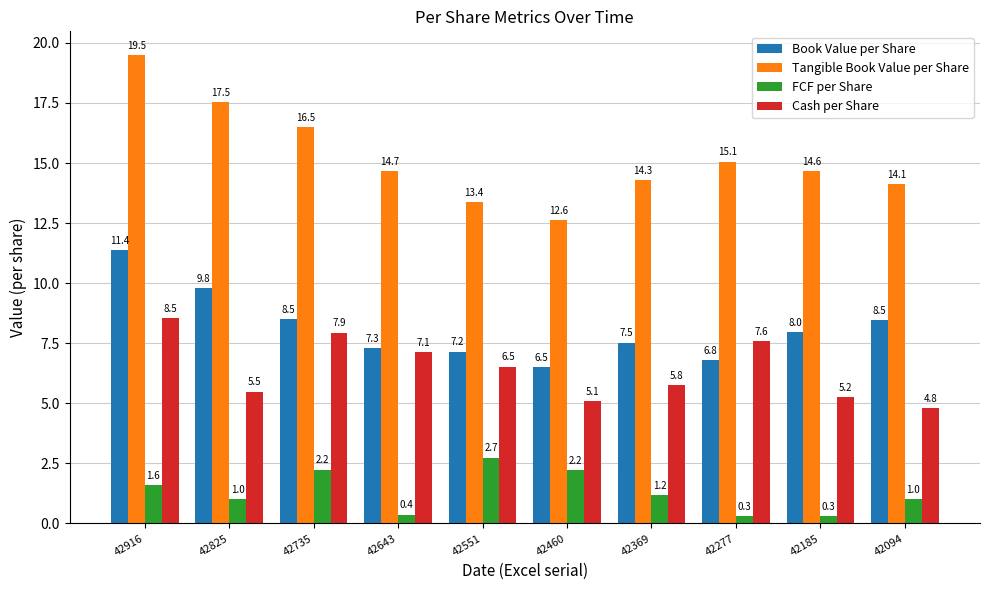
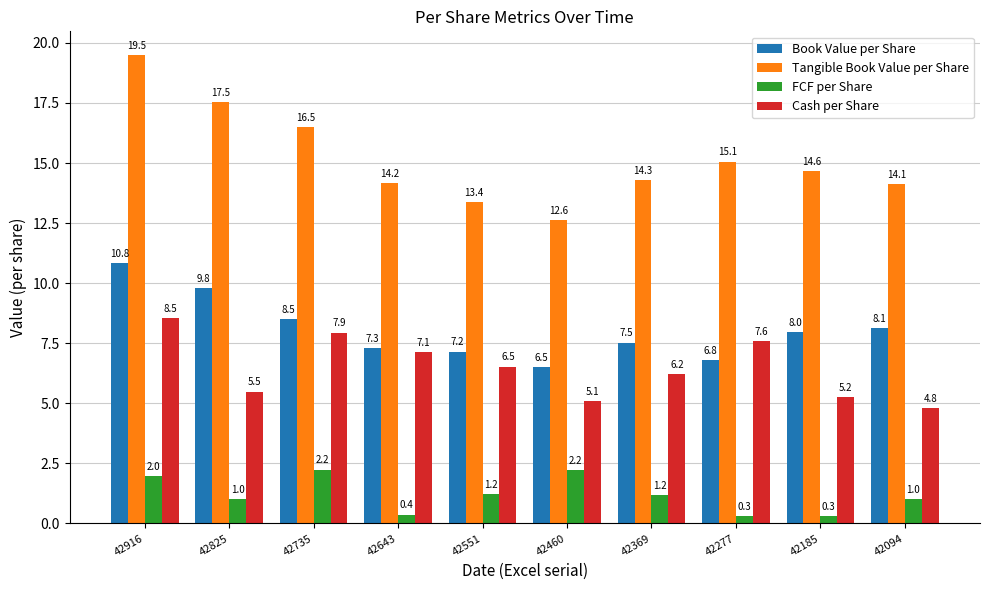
  {
    "Book Value per Share": {
-     "42916": 11.4,
+     "42916": 10.8,
      "42825": 9.8,
      "42735": 8.5,
      "42643": 7.3,
      "42551": 7.2,
      "42460": 6.5,
      "42369": 7.5,
      "42277": 6.8,
      "42185": 8.0,
-     "42094": 8.5
+     "42094": 8.1
    },
    "Tangible Book Value per Share": {
      "42916": 19.5,
      "42825": 17.5,
      "42735": 16.5,
-     "42643": 14.7,
+     "42643": 14.2,
      "42551": 13.4,
      "42460": 12.6,
      "42369": 14.3,
      "42277": 15.1,
      "42185": 14.6,
      "42094": 14.1
    },
    "FCF per Share": {
-     "42916": 1.6,
+     "42916": 2.0,
      "42825": 1.0,
      "42735": 2.2,
      "42643": 0.4,
-     "42551": 2.7,
+     "42551": 1.2,
      "42460": 2.2,
      "42369": 1.2,
      "42277": 0.3,
      "42185": 0.3,
      "42094": 1.0
    },
    "Cash per Share": {
      "42916": 8.5,
      "42825": 5.5,
      "42735": 7.9,
      "42643": 7.1,
      "42551": 6.5,
      "42460": 5.1,
-     "42369": 5.8,
+     "42369": 6.2,
      "42277": 7.6,
      "42185": 5.2,
      "42094": 4.8
    }
  }
